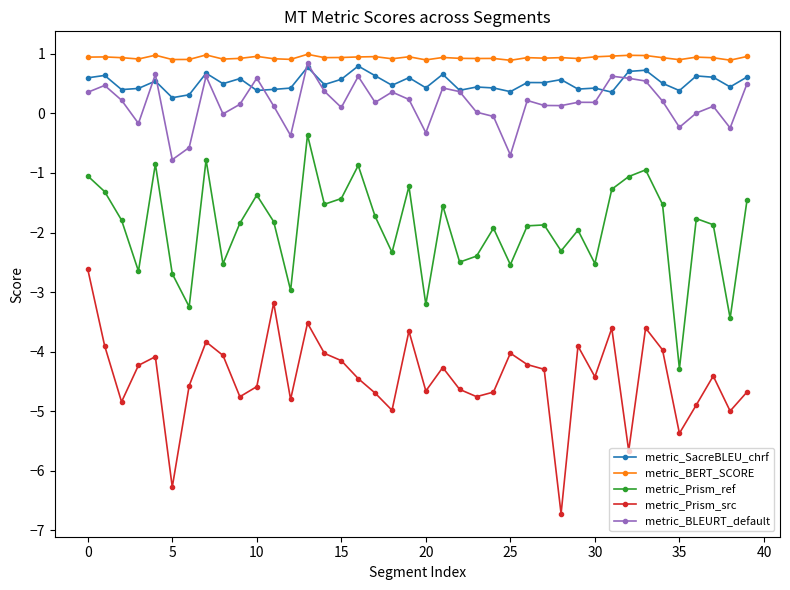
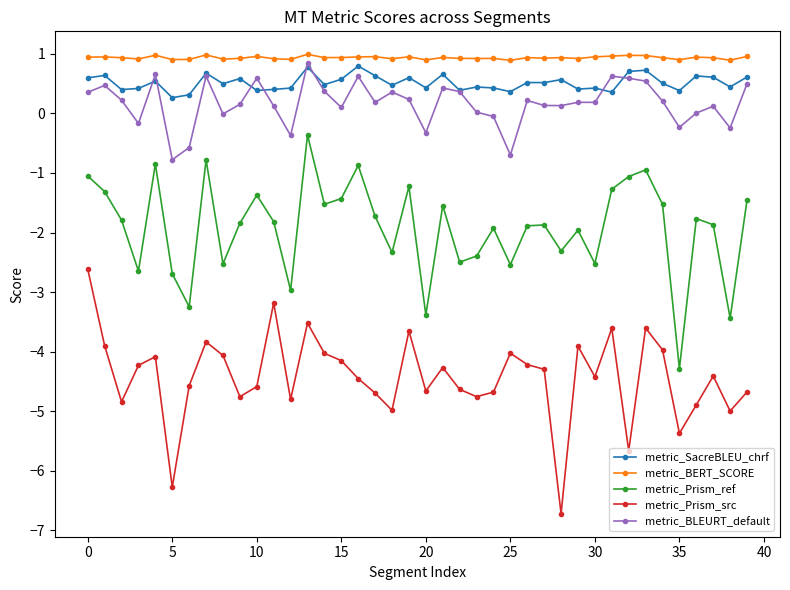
  {
    "metric_SacreBLEU_chrf": {
      "0": 0.6,
      "5": 0.3,
      "10": 0.4,
      "15": 0.6,
      "20": 0.4,
      "25": 0.4,
      "30": 0.4,
      "35": 0.4
    },
    "metric_BERT_SCORE": {
      "0": 0.9,
      "5": 0.9,
      "10": 1.0,
      "15": 0.9,
      "20": 0.9,
      "25": 0.9,
      "30": 1.0,
      "35": 0.9
    },
    "metric_Prism_ref": {
      "0": -1.0,
      "5": -2.7,
      "10": -1.4,
      "15": -1.4,
-     "20": -3.2,
+     "20": -3.4,
      "25": -2.5,
      "30": -2.5,
      "35": -4.3
    },
    "metric_Prism_src": {
      "0": -2.6,
      "5": -6.3,
      "10": -4.6,
      "15": -4.2,
      "20": -4.7,
      "25": -4.0,
      "30": -4.4,
      "35": -5.4
    },
    "metric_BLEURT_default": {
      "0": 0.4,
      "5": -0.8,
      "10": 0.6,
      "15": 0.1,
      "20": -0.3,
      "25": -0.7,
      "30": 0.2,
      "35": -0.2
    }
  }
